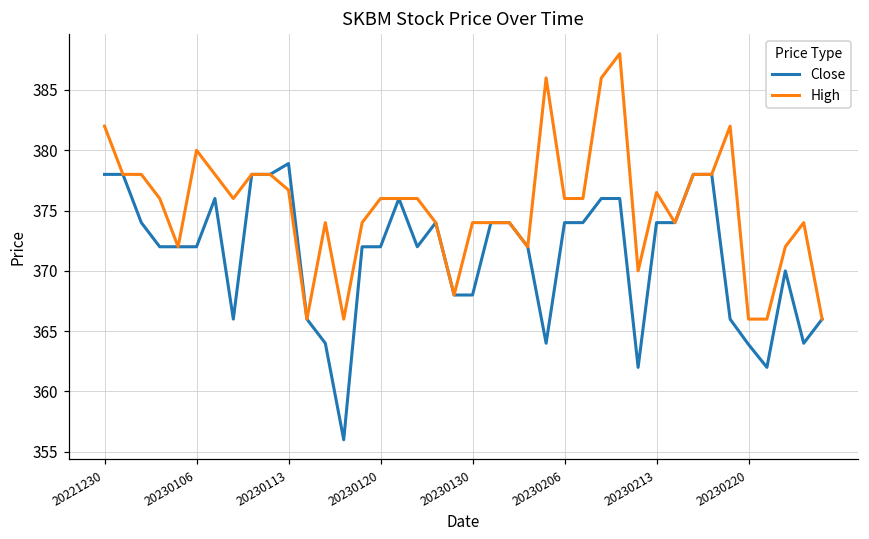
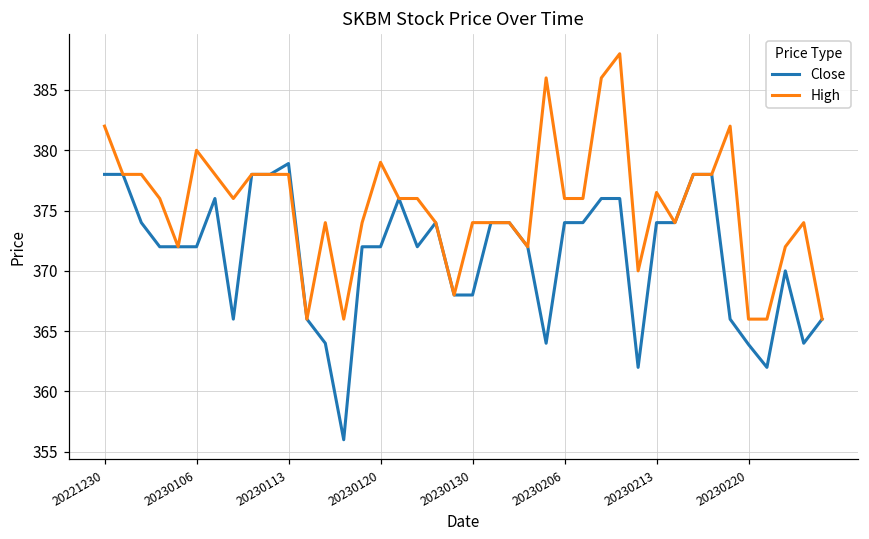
  {
    "Close": {
      "20221230": 378.0,
      "20230106": 372.0,
      "20230113": 378.9,
      "20230120": 372.0,
      "20230130": 368.0,
      "20230206": 374.0,
      "20230213": 374.0,
      "20230220": 363.9
    },
    "High": {
      "20221230": 382.0,
      "20230106": 380.0,
-     "20230113": 376.7,
-     "20230120": 376,
+     "20230113": 378.0,
+     "20230120": 379,
      "20230130": 374.0,
      "20230206": 376.0,
      "20230213": 376.5,
      "20230220": 366.0
    }
  }
